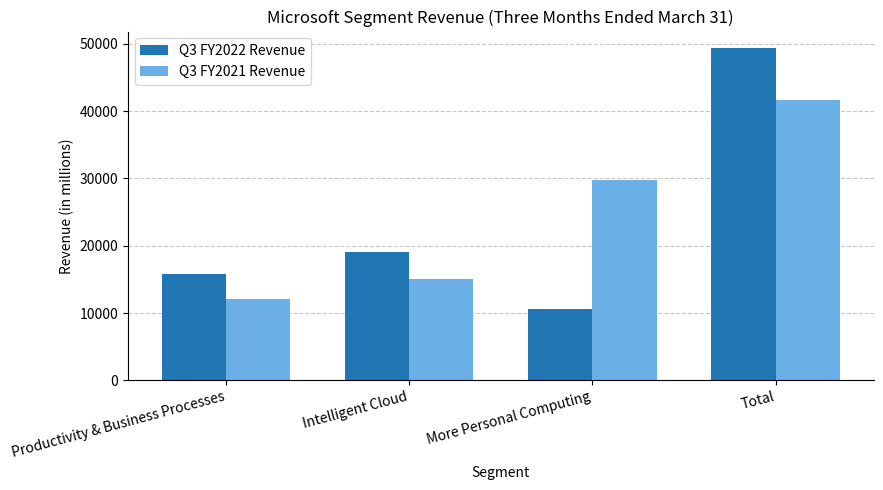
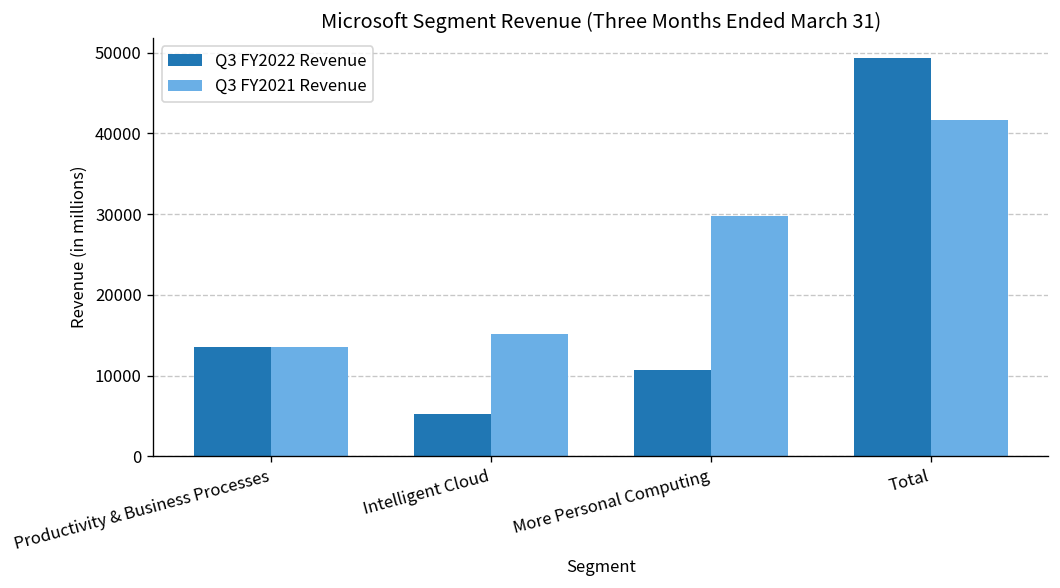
  {
    "Q3 FY2022 Revenue": {
-     "Productivity & Business Processes": 16000,
-     "Intelligent Cloud": 19000,
+     "Productivity & Business Processes": 14000,
+     "Intelligent Cloud": 5000,
      "More Personal Computing": 11000,
      "Total": 49000
    },
    "Q3 FY2021 Revenue": {
-     "Productivity & Business Processes": 12000,
+     "Productivity & Business Processes": 14000,
      "Intelligent Cloud": 15000,
      "More Personal Computing": 30000,
      "Total": 42000
    }
  }
